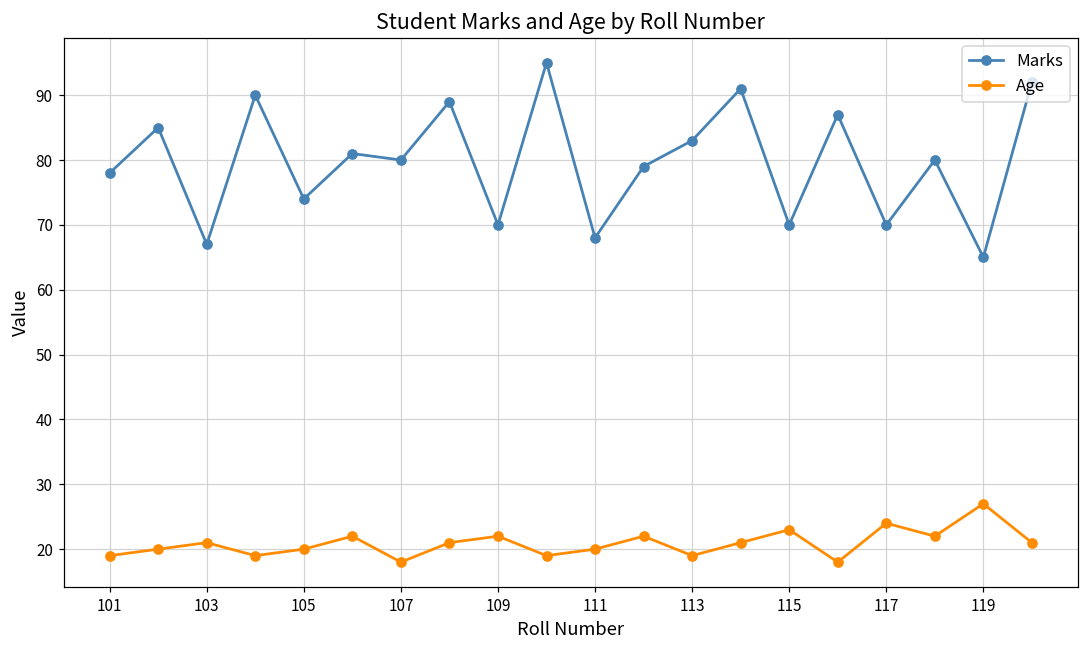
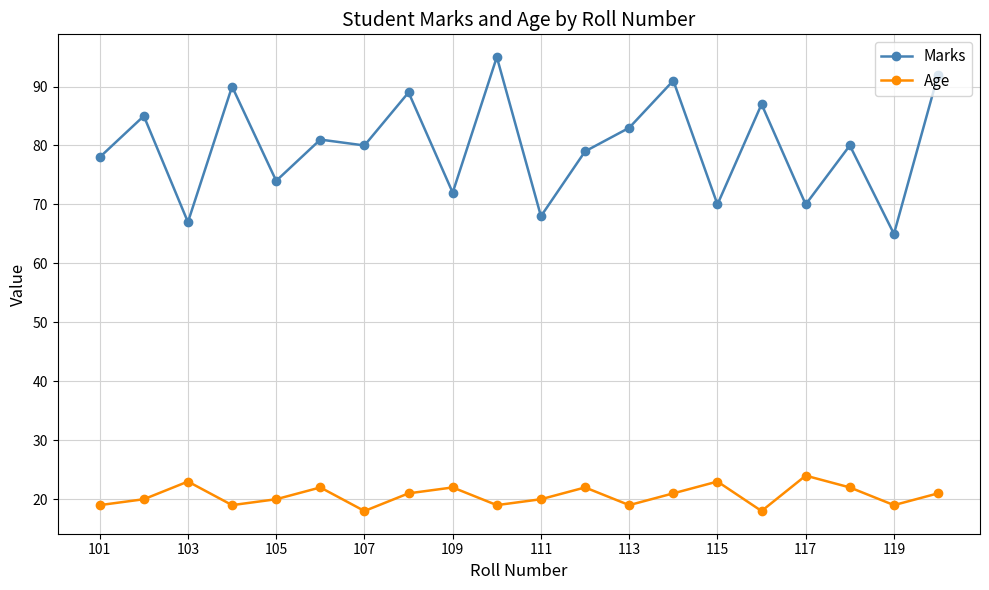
  {
    "Marks": {
      "101": 78,
      "103": 67,
      "105": 74,
      "107": 80,
-     "109": 70,
+     "109": 72,
      "111": 68,
      "113": 83,
      "115": 70,
      "117": 70,
      "119": 65
    },
    "Age": {
      "101": 19,
-     "103": 21,
+     "103": 23,
      "105": 20,
      "107": 18,
      "109": 22,
      "111": 20,
      "113": 19,
      "115": 23,
      "117": 24,
-     "119": 27
+     "119": 19
    }
  }
